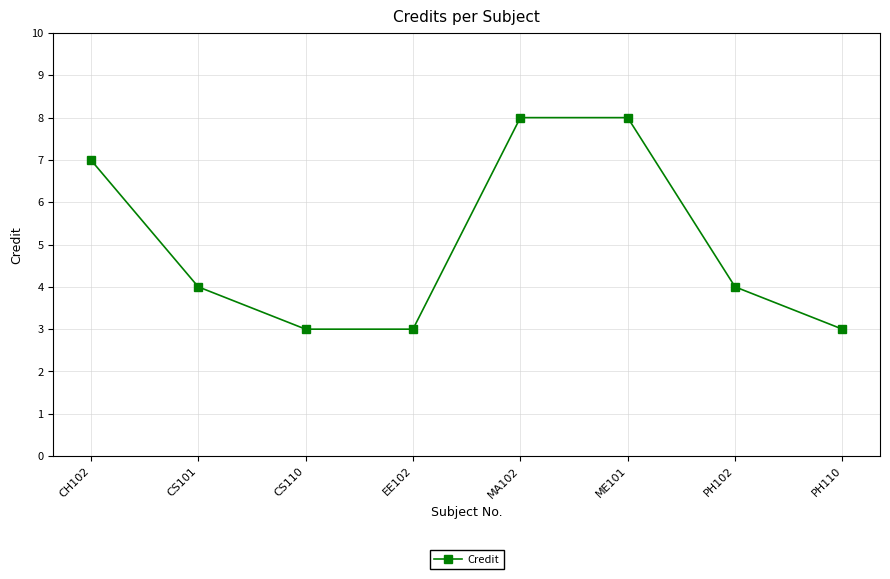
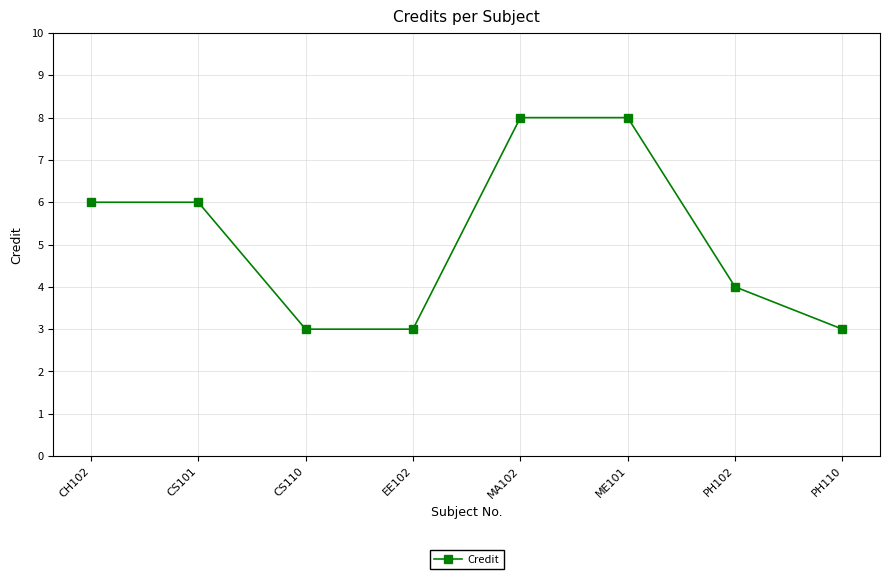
  {
-   "CH102": 7,
-   "CS101": 4,
+   "CH102": 6,
+   "CS101": 6,
    "CS110": 3,
    "EE102": 3,
    "MA102": 8,
    "ME101": 8,
    "PH102": 4,
    "PH110": 3
  }
